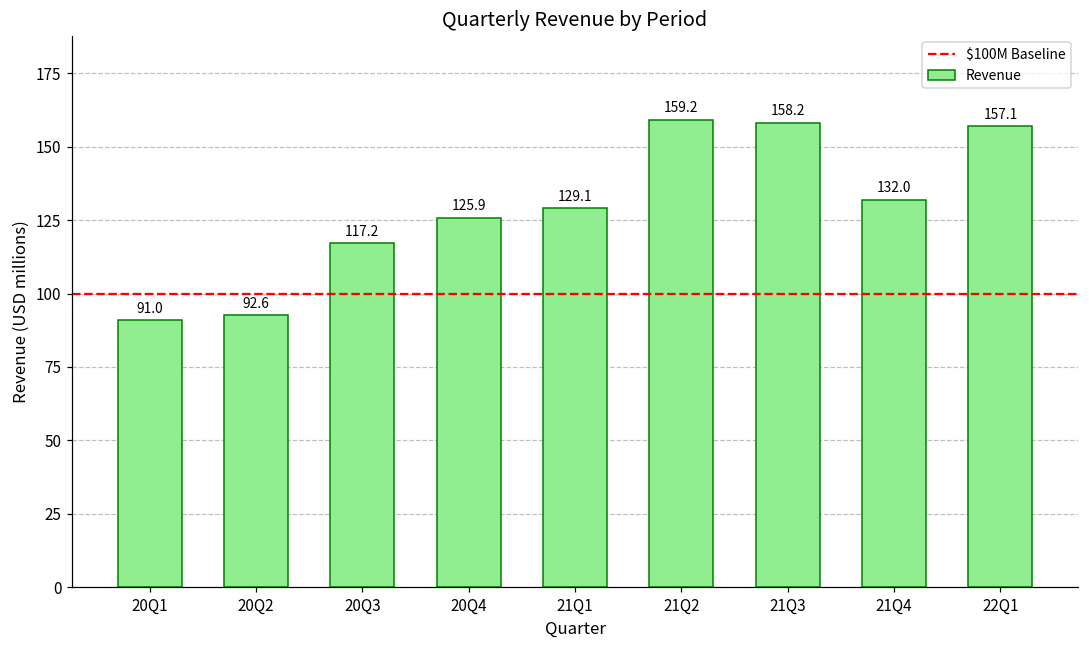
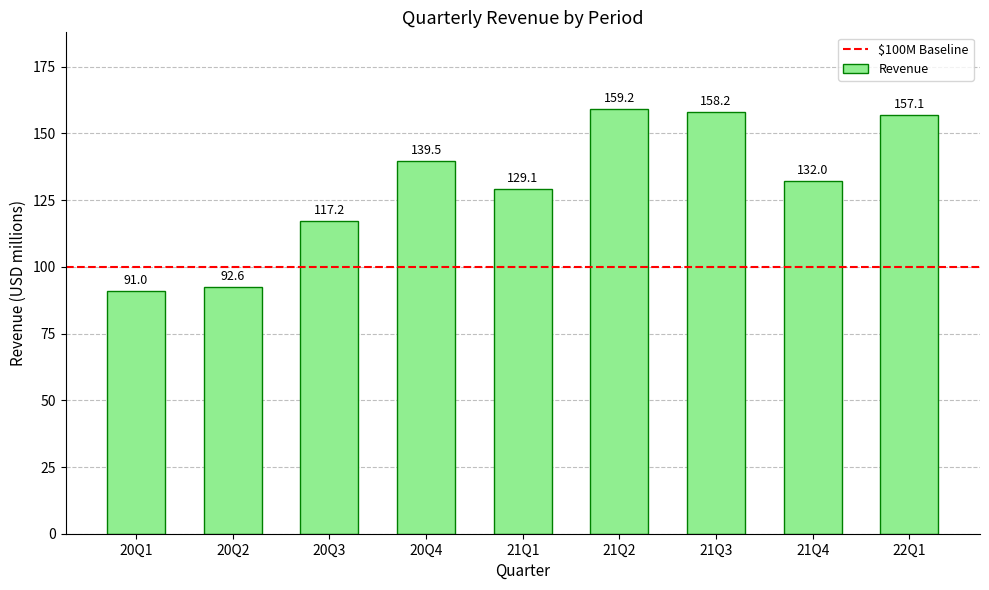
  {
    "20Q1": 91.0,
    "20Q2": 92.6,
    "20Q3": 117.2,
-   "20Q4": 125.9,
+   "20Q4": 139.5,
    "21Q1": 129.1,
    "21Q2": 159.2,
    "21Q3": 158.2,
    "21Q4": 132.0,
    "22Q1": 157.1
  }
